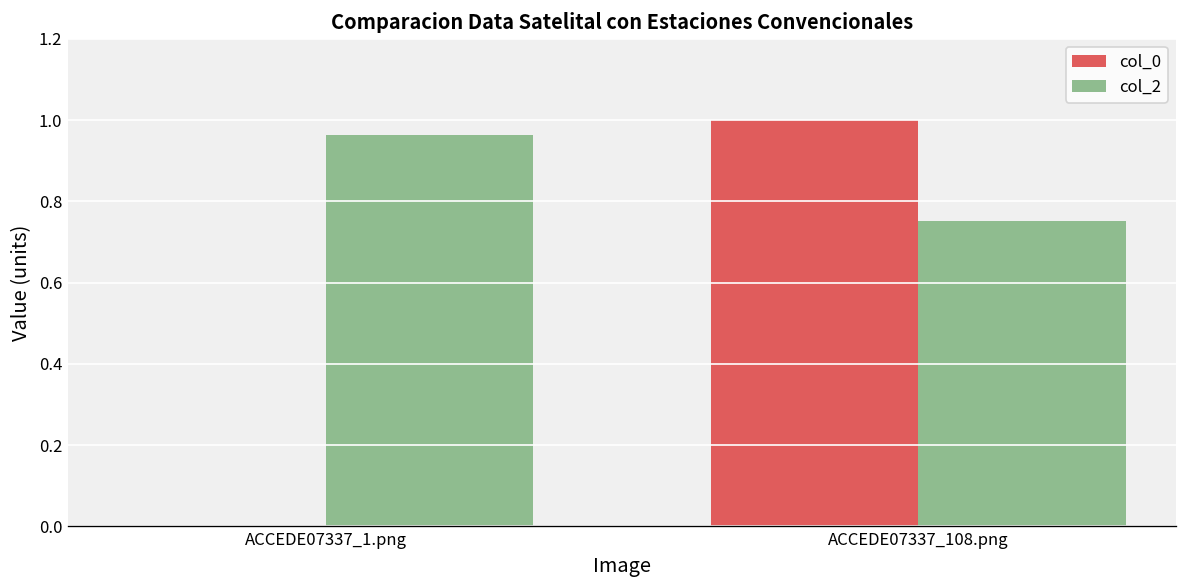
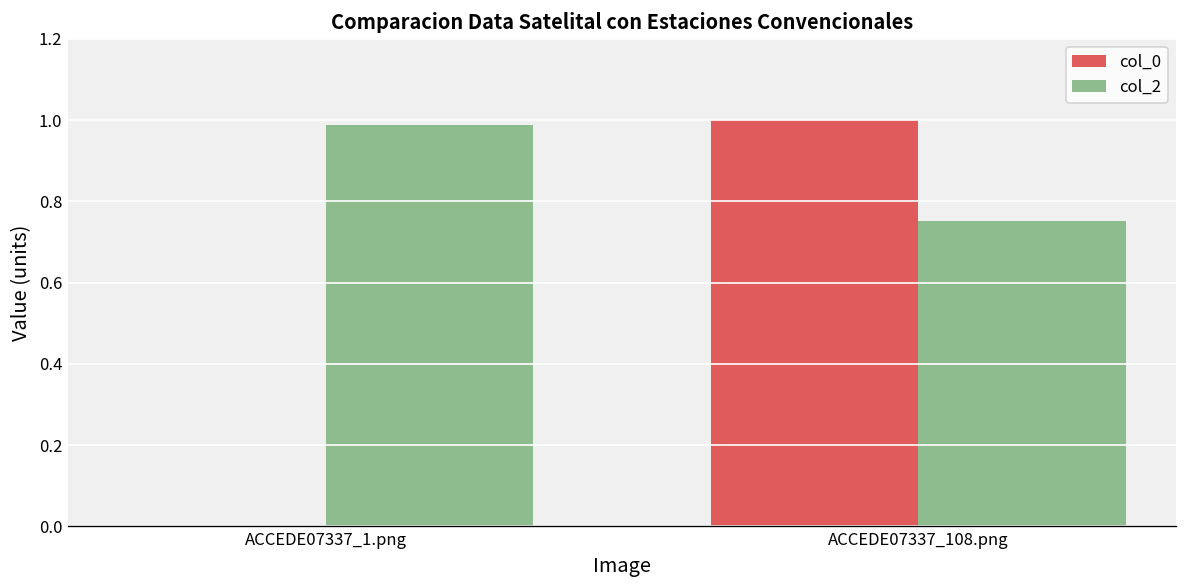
  {
    "col_0": {
      "ACCEDE07337_1.png": 0.00,
      "ACCEDE07337_108.png": 1.00
    },
    "col_2": {
-     "ACCEDE07337_1.png": 0.96,
+     "ACCEDE07337_1.png": 0.99,
      "ACCEDE07337_108.png": 0.75
    }
  }
